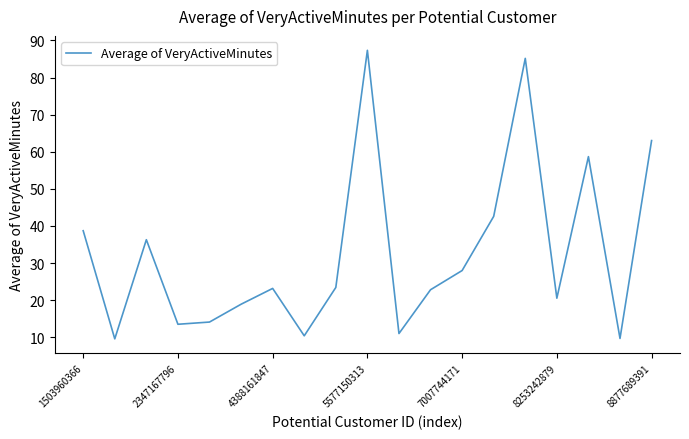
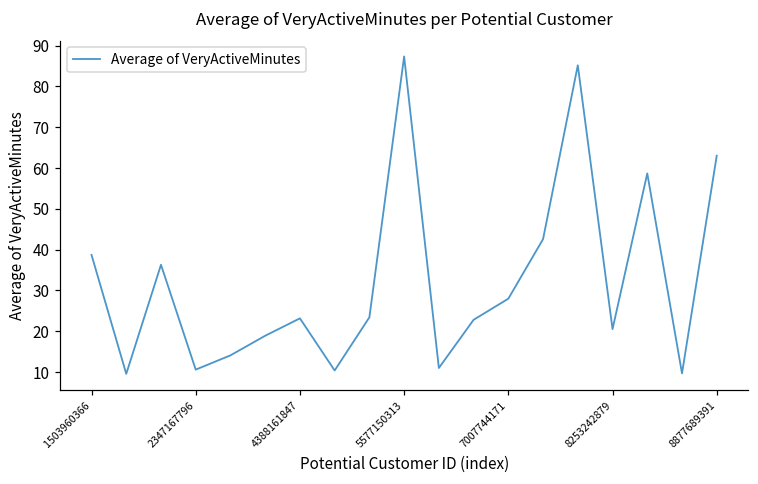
  {
    "1503960366": 39,
-   "2347167796": 14,
+   "2347167796": 11,
    "4388161847": 23,
    "5577150313": 87,
    "7007744171": 28,
    "8253242879": 21,
    "8877689391": 63
  }
